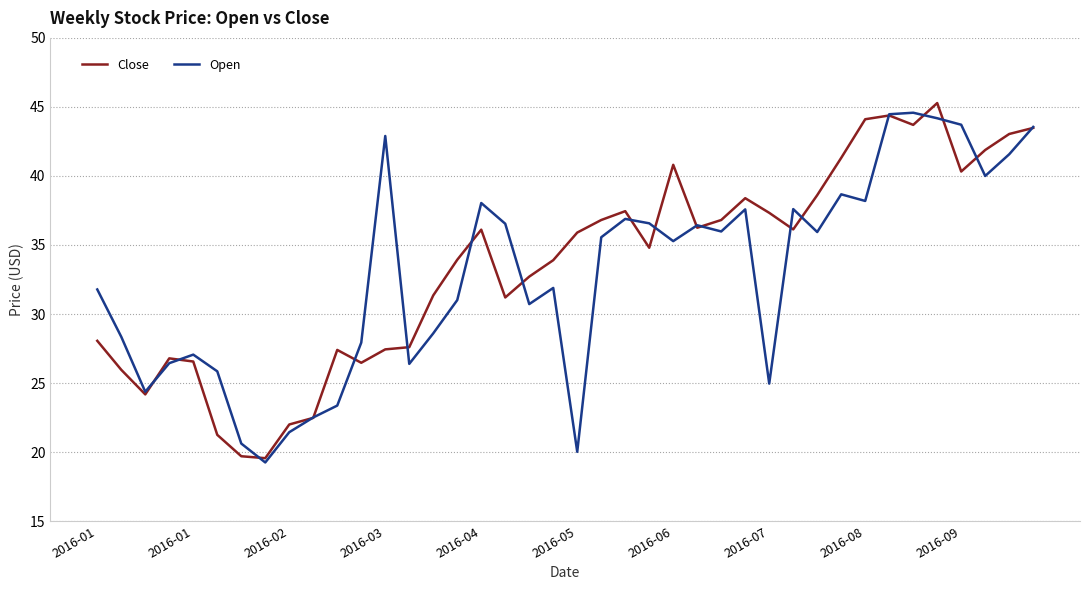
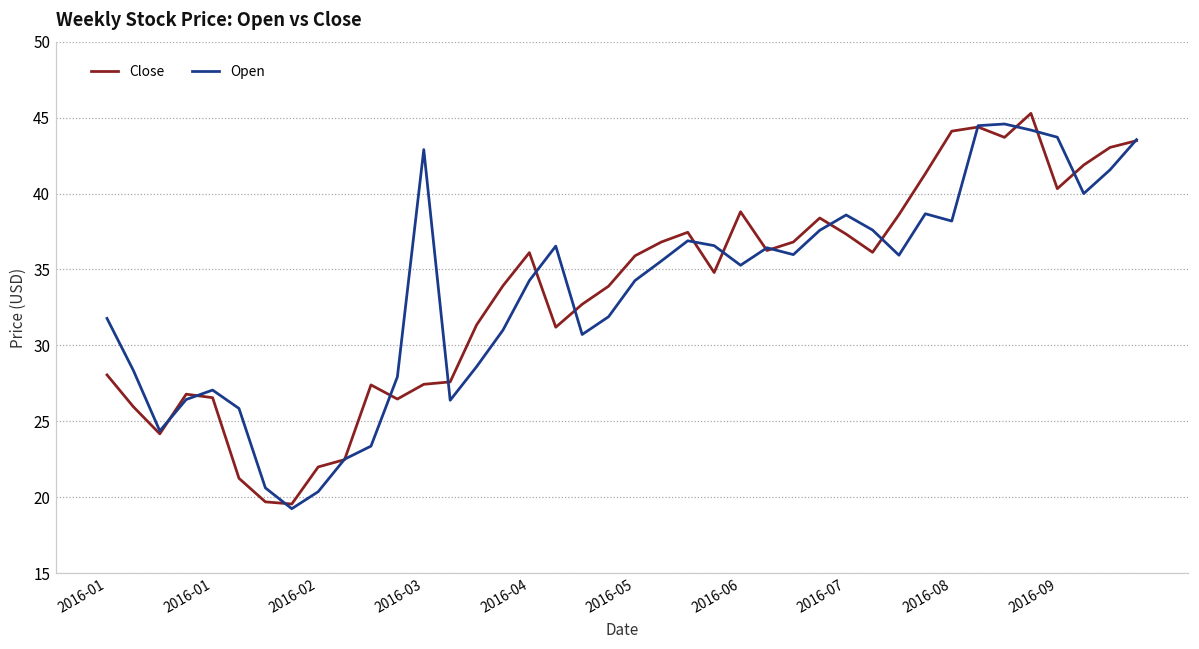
  {
    "Close": {
      "2016-02": 22.0,
      "2016-03": 27.4,
      "2016-04": 36.1,
      "2016-05": 35.9,
-     "2016-06": 40.8,
+     "2016-06": 38.8,
      "2016-07": 37.3,
      "2016-08": 44.1,
      "2016-09": 40.3
    },
    "Open": {
-     "2016-02": 21.4,
+     "2016-02": 20.4,
      "2016-03": 42.9,
-     "2016-04": 38.0,
-     "2016-05": 20.0,
+     "2016-04": 34.3,
+     "2016-05": 34.3,
      "2016-06": 35.3,
-     "2016-07": 25.0,
+     "2016-07": 38.6,
      "2016-08": 38.2,
      "2016-09": 43.7
    }
  }
